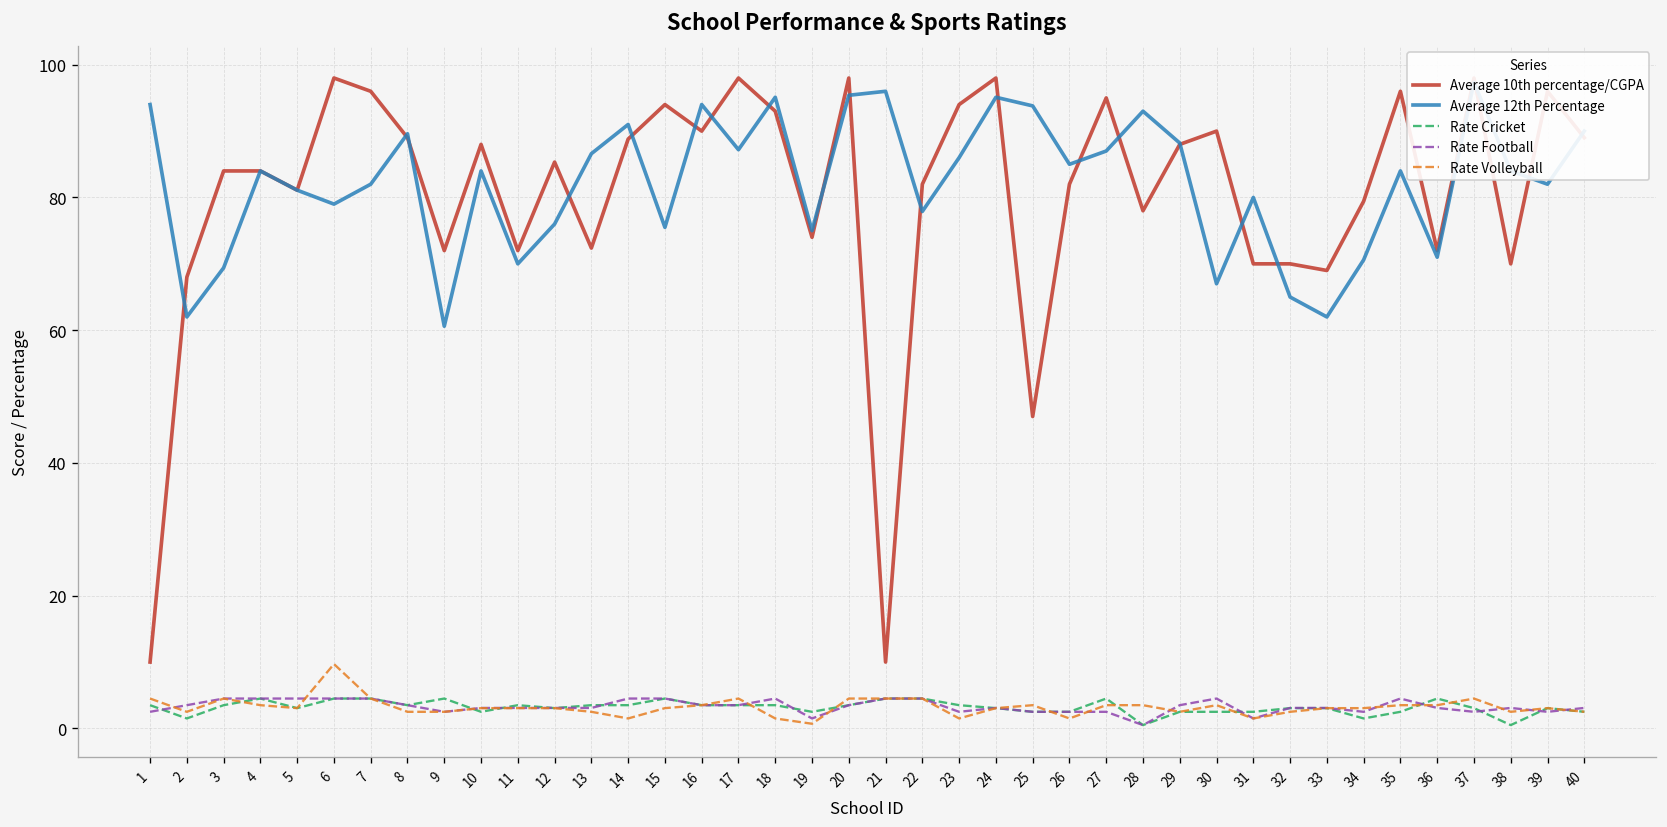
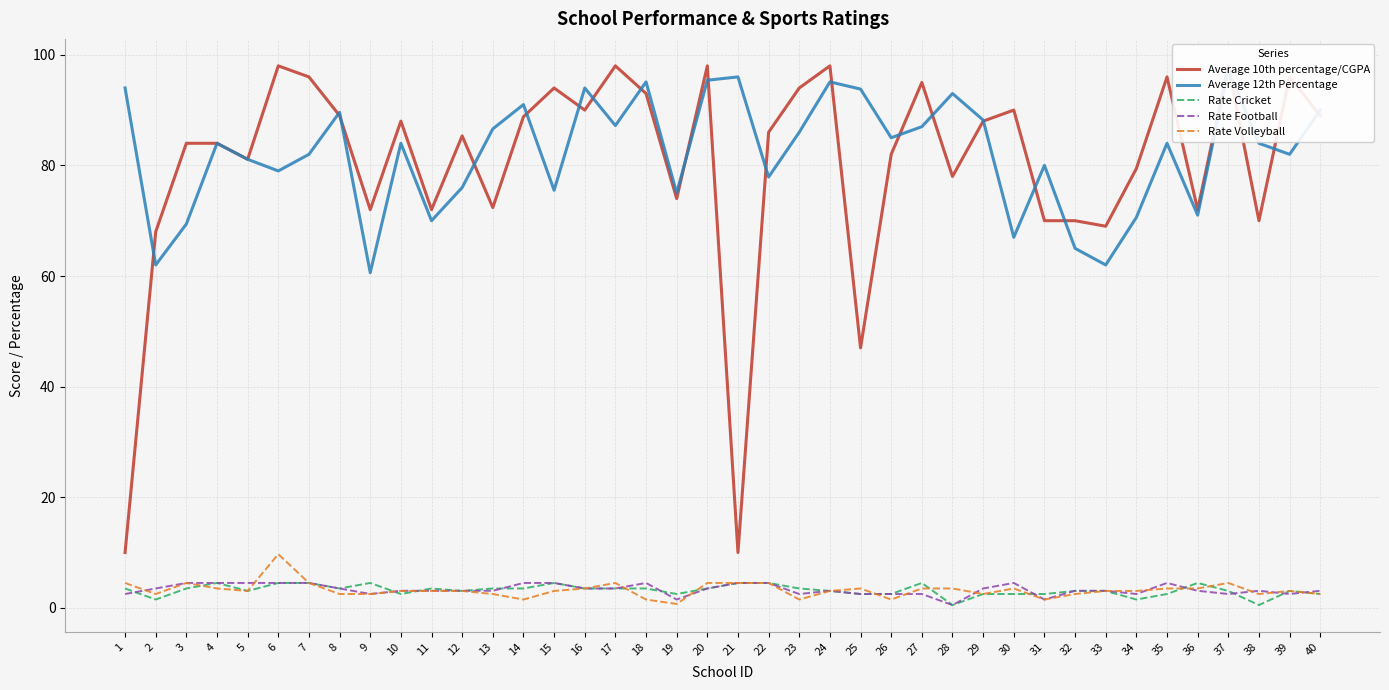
  {
    "Average 10th percentage/CGPA": {
      "1": 10,
      "2": 68,
      "3": 84,
      "6": 98,
      "7": 96,
      "8": 89,
      "9": 72,
      "10": 88,
      "11": 72,
      "12": 85,
      "13": 72,
      "14": 89,
      "15": 94,
      "16": 90,
      "17": 98,
      "18": 93,
      "19": 74,
      "20": 98,
      "21": 10,
-     "22": 82,
+     "22": 86,
      "23": 94,
      "24": 98,
      "25": 47,
      "26": 82,
      "27": 95,
      "28": 78,
      "30": 90,
      "31": 70,
      "32": 70,
      "33": 69,
      "34": 79,
      "35": 96,
      "36": 72,
      "38": 70
    },
    "Average 12th Percentage": {
      "1": 94,
      "2": 62,
      "3": 69,
      "6": 79,
      "7": 82,
      "8": 90,
      "9": 61,
      "10": 84,
      "11": 70,
      "12": 76,
      "13": 87,
      "14": 91,
      "15": 76,
      "16": 94,
      "17": 87,
      "18": 95,
      "19": 75,
      "20": 95,
      "21": 96,
      "22": 78,
      "23": 86,
      "24": 95,
      "25": 94,
      "26": 85,
      "27": 87,
      "28": 93,
      "30": 67,
      "31": 80,
      "32": 65,
      "33": 62,
      "34": 71,
      "35": 84,
      "36": 71,
      "38": 84,
      "39": 82
    },
    "Rate Cricket": {
      "1": 4,
      "2": 2,
      "3": 4,
      "9": 5,
      "10": 3,
      "14": 4,
      "18": 4,
      "19": 3,
      "23": 4,
      "27": 5,
      "30": 3,
      "31": 3,
      "34": 2,
      "35": 3,
      "36": 5,
      "37": 3,
      "38": 1
    },
    "Rate Football": {
      "1": 3,
      "2": 4,
      "5": 5,
      "14": 5,
      "18": 5,
      "19": 2,
      "23": 3,
      "27": 3,
      "29": 4,
      "30": 5,
      "34": 3,
      "35": 5,
      "37": 3,
      "38": 3,
      "39": 3,
      "40": 3
    },
    "Rate Volleyball": {
      "1": 5,
      "2": 3,
      "4": 4,
      "6": 10,
      "8": 3,
      "13": 3,
      "14": 2,
      "15": 3,
      "17": 5,
      "18": 2,
      "19": 1,
      "20": 5,
      "23": 2,
      "25": 4,
      "26": 2,
      "27": 4,
      "28": 4,
      "30": 4,
      "32": 3,
      "34": 3,
      "35": 4,
      "37": 5,
      "38": 3
    }
  }
